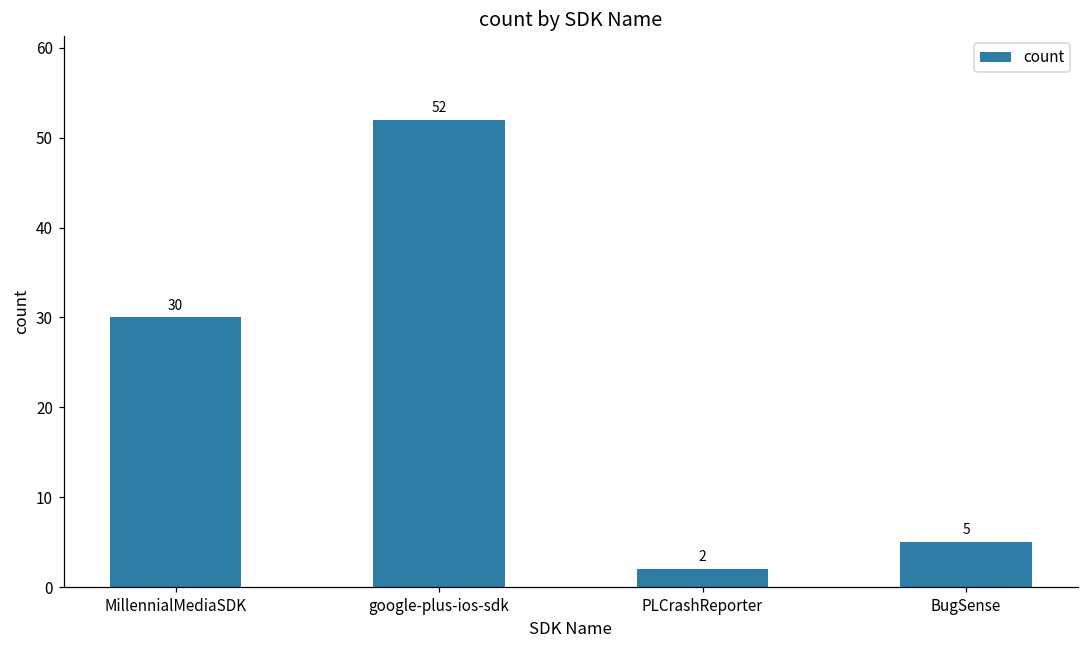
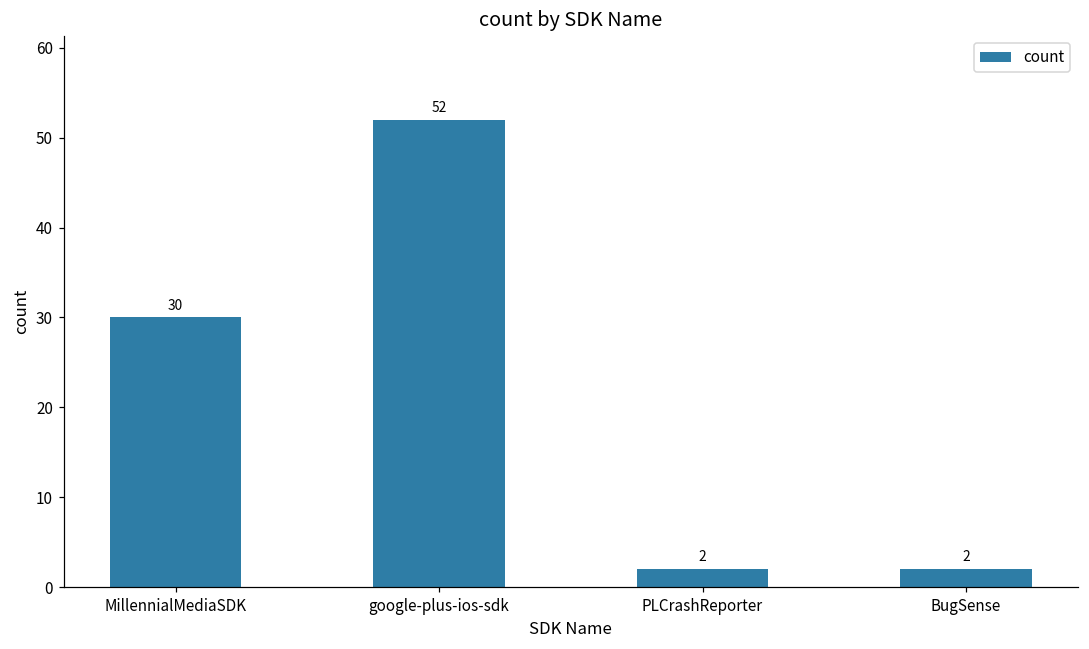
  {
    "MillennialMediaSDK": 30,
    "google-plus-ios-sdk": 52,
    "PLCrashReporter": 2,
-   "BugSense": 5
+   "BugSense": 2
  }
